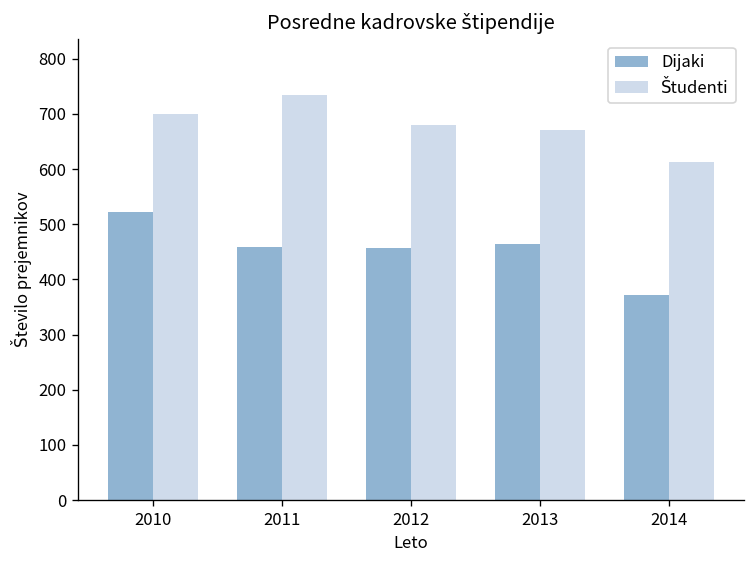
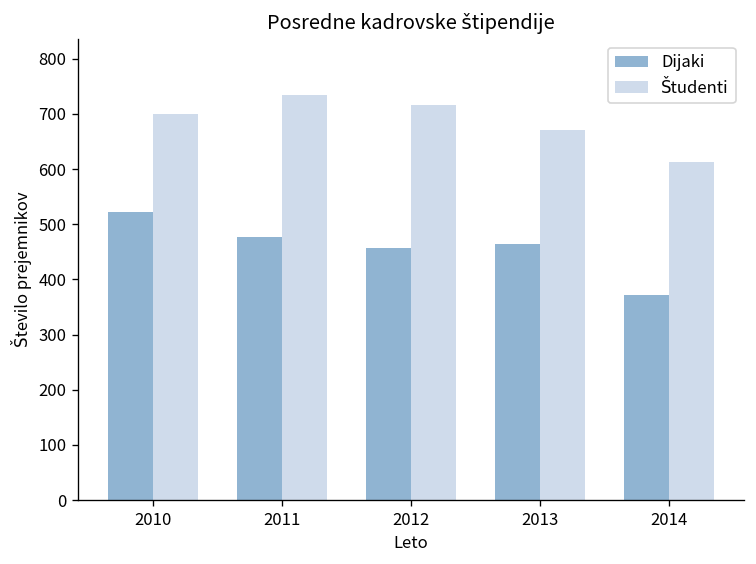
  {
    "Dijaki": {
      "2010": 520,
-     "2011": 460,
+     "2011": 480,
      "2012": 460,
      "2013": 470,
      "2014": 370
    },
    "Študenti": {
      "2010": 700,
      "2011": 740,
-     "2012": 680,
+     "2012": 720,
      "2013": 670,
      "2014": 610
    }
  }
